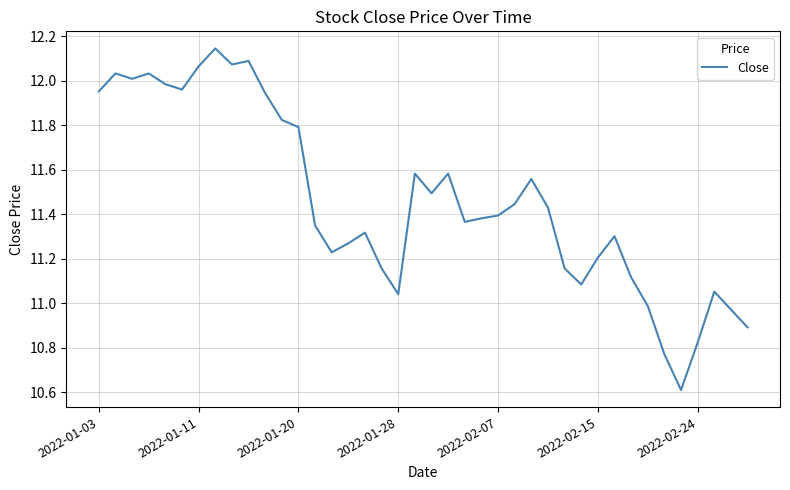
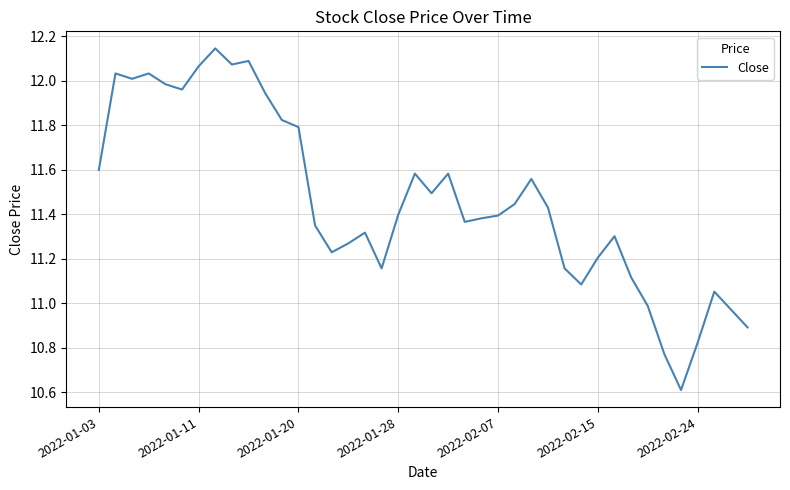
  {
-   "2022-01-03": 11.95,
+   "2022-01-03": 11.60,
    "2022-01-11": 12.07,
    "2022-01-20": 11.79,
-   "2022-01-28": 11.04,
+   "2022-01-28": 11.40,
    "2022-02-07": 11.40,
    "2022-02-15": 11.21,
    "2022-02-24": 10.82
  }
